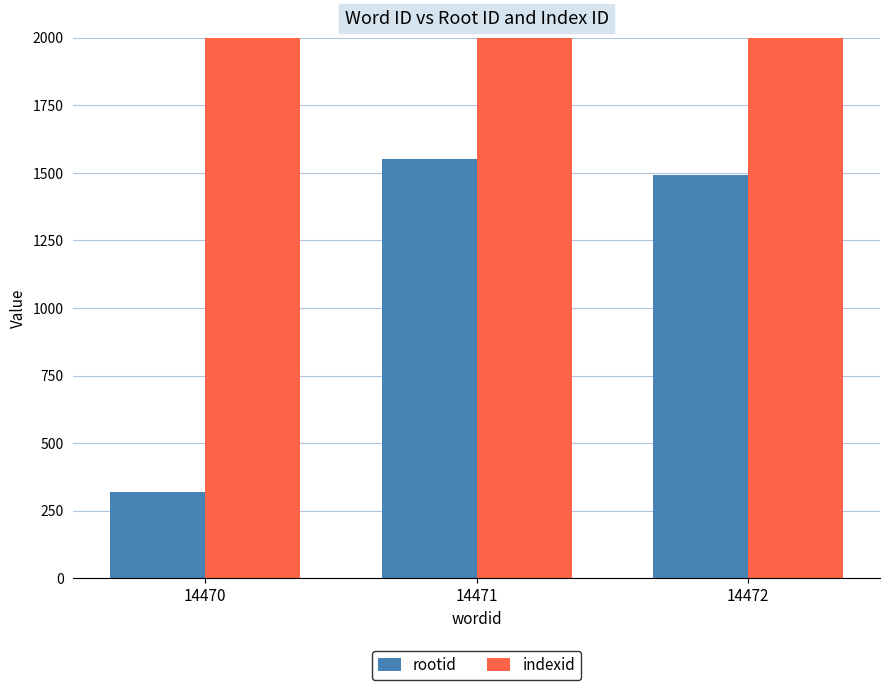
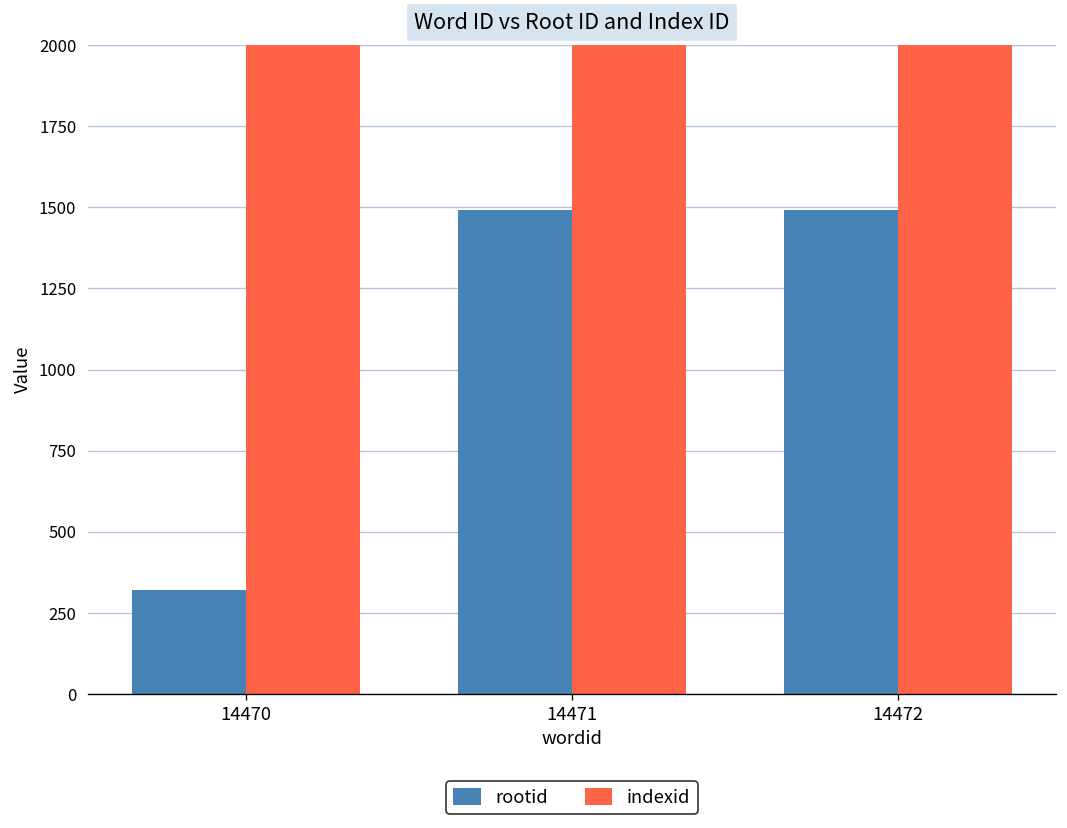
  {
    "rootid": {
      "14470": 320,
-     "14471": 1550,
+     "14471": 1490,
      "14472": 1490
    }
  }
